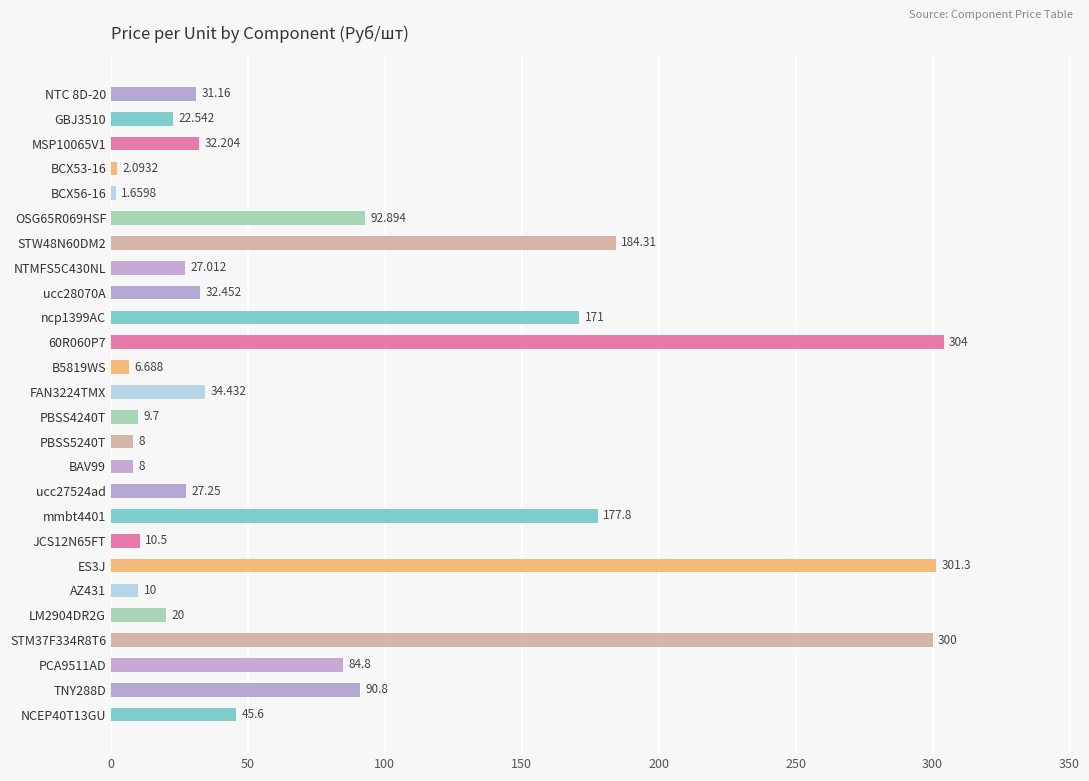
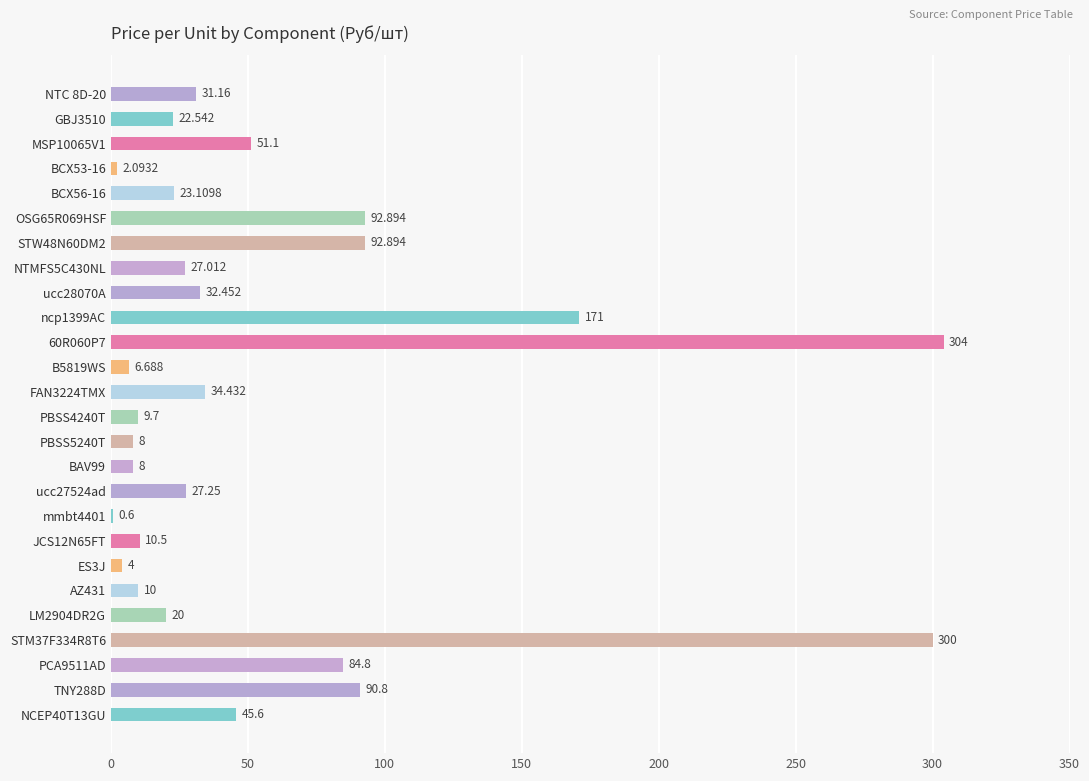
  {
    "NTC 8D-20": 31.16,
    "GBJ3510": 22.542,
-   "MSP10065V1": 32.204,
+   "MSP10065V1": 51.1,
    "BCX53-16": 2.0932,
-   "BCX56-16": 1.6598,
+   "BCX56-16": 23.1098,
    "OSG65R069HSF": 92.894,
-   "STW48N60DM2": 184.31,
+   "STW48N60DM2": 92.894,
    "NTMFS5C430NL": 27.012,
    "ucc28070A": 32.452,
    "ncp1399AC": 171,
    "60R060P7": 304,
    "B5819WS": 6.688,
    "FAN3224TMX": 34.432,
    "PBSS4240T": 9.7,
    "PBSS5240T": 8,
    "BAV99": 8,
    "ucc27524ad": 27.25,
-   "mmbt4401": 177.8,
+   "mmbt4401": 0.6,
    "JCS12N65FT": 10.5,
-   "ES3J": 301.3,
+   "ES3J": 4,
    "AZ431": 10,
    "LM2904DR2G": 20,
    "STM37F334R8T6": 300,
    "PCA9511AD": 84.8,
    "TNY288D": 90.8,
    "NCEP40T13GU": 45.6
  }
